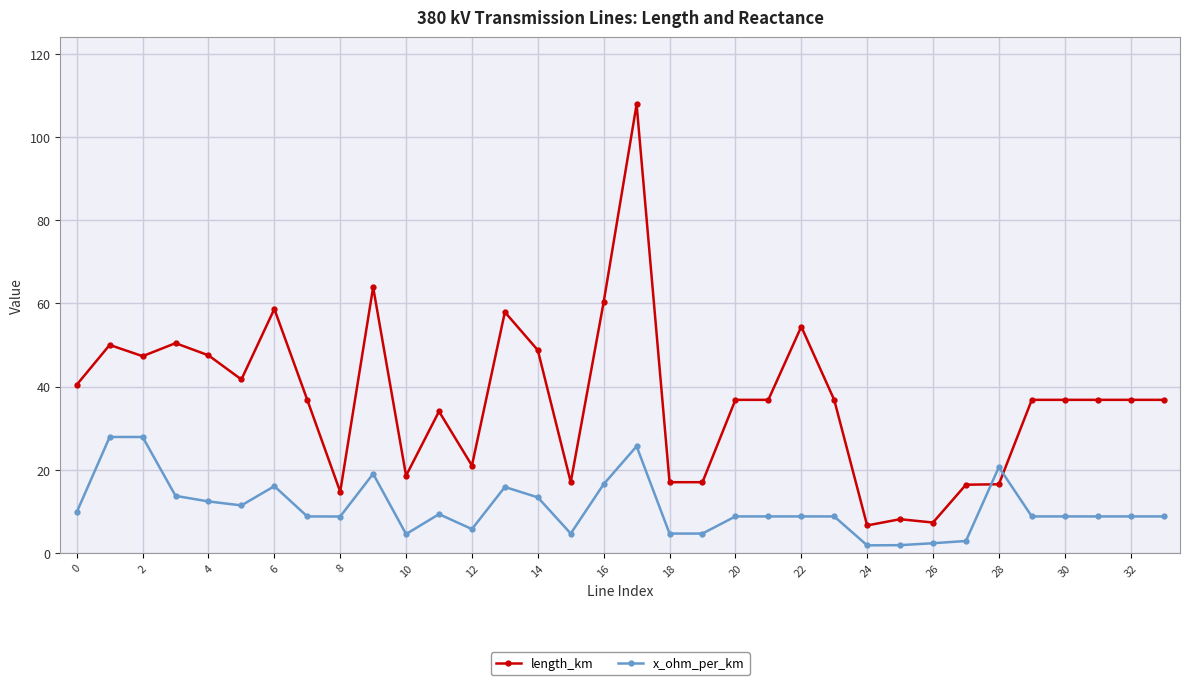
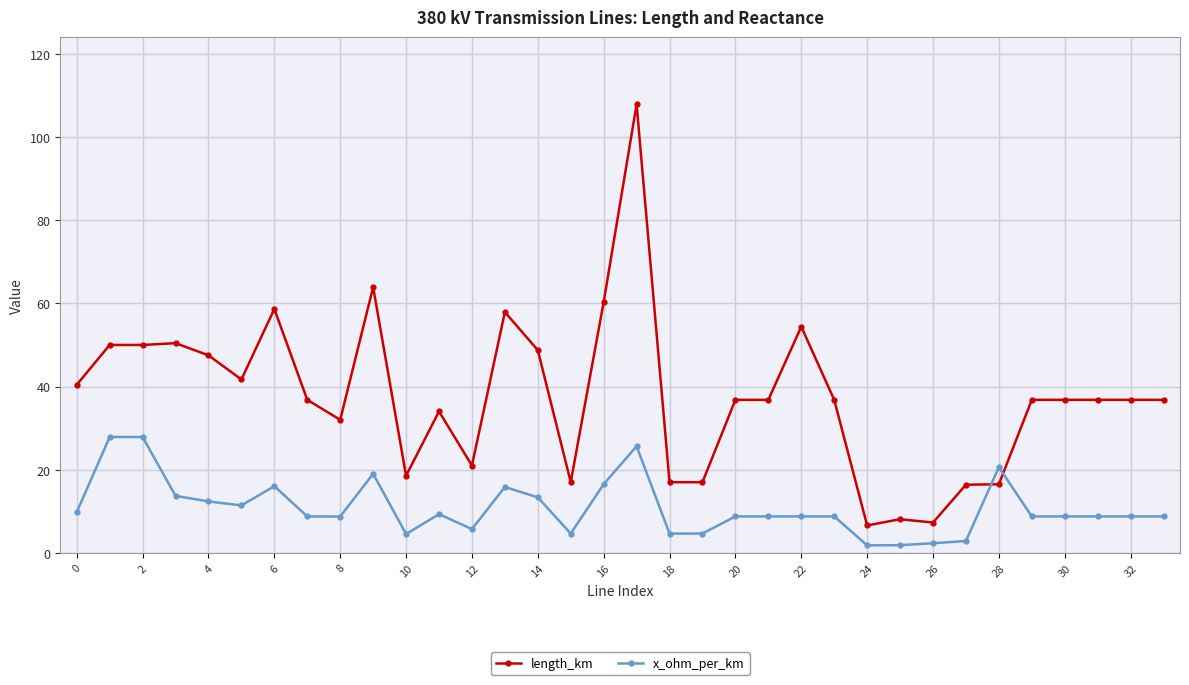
  {
    "length_km": {
      "0": 40,
-     "2": 47,
+     "2": 50,
      "4": 48,
      "6": 59,
-     "8": 15,
+     "8": 32,
      "10": 19,
      "12": 21,
      "14": 49,
      "16": 60,
      "18": 17,
      "20": 37,
      "22": 54,
      "24": 7,
      "26": 7,
      "28": 17,
      "30": 37,
      "32": 37
    },
    "x_ohm_per_km": {
      "0": 10,
      "2": 28,
      "4": 12,
      "6": 16,
      "8": 9,
      "10": 5,
      "12": 6,
      "14": 13,
      "16": 17,
      "18": 5,
      "20": 9,
      "22": 9,
      "24": 2,
      "26": 2,
      "28": 21,
      "30": 9,
      "32": 9
    }
  }
